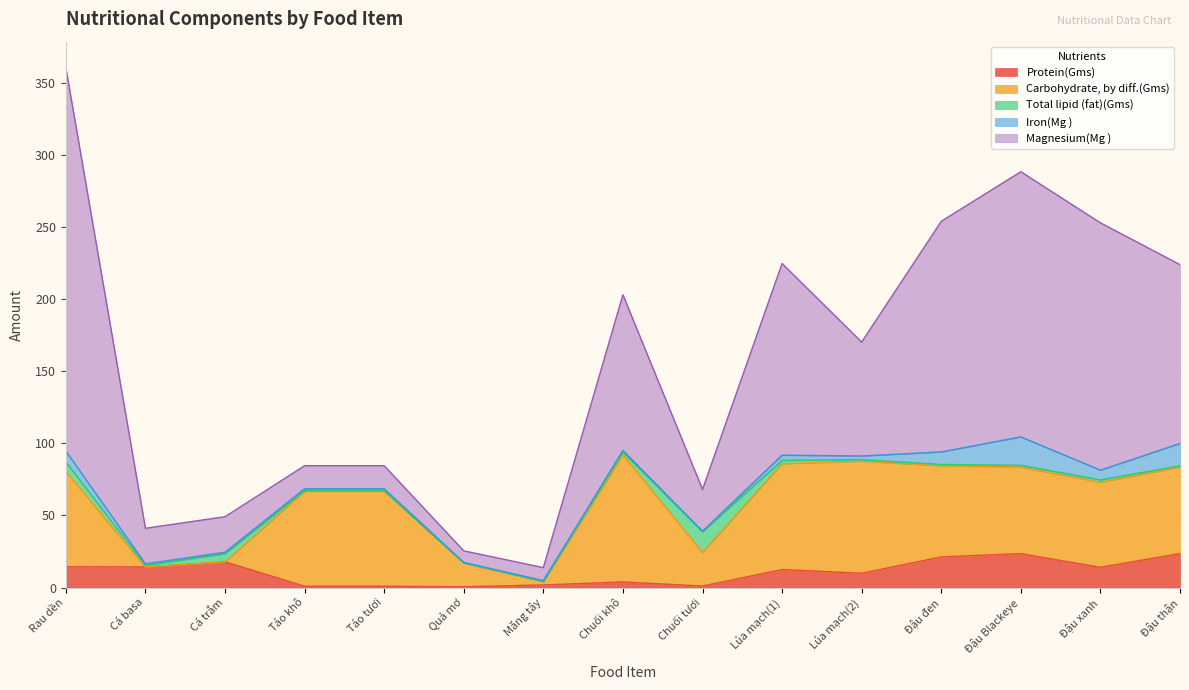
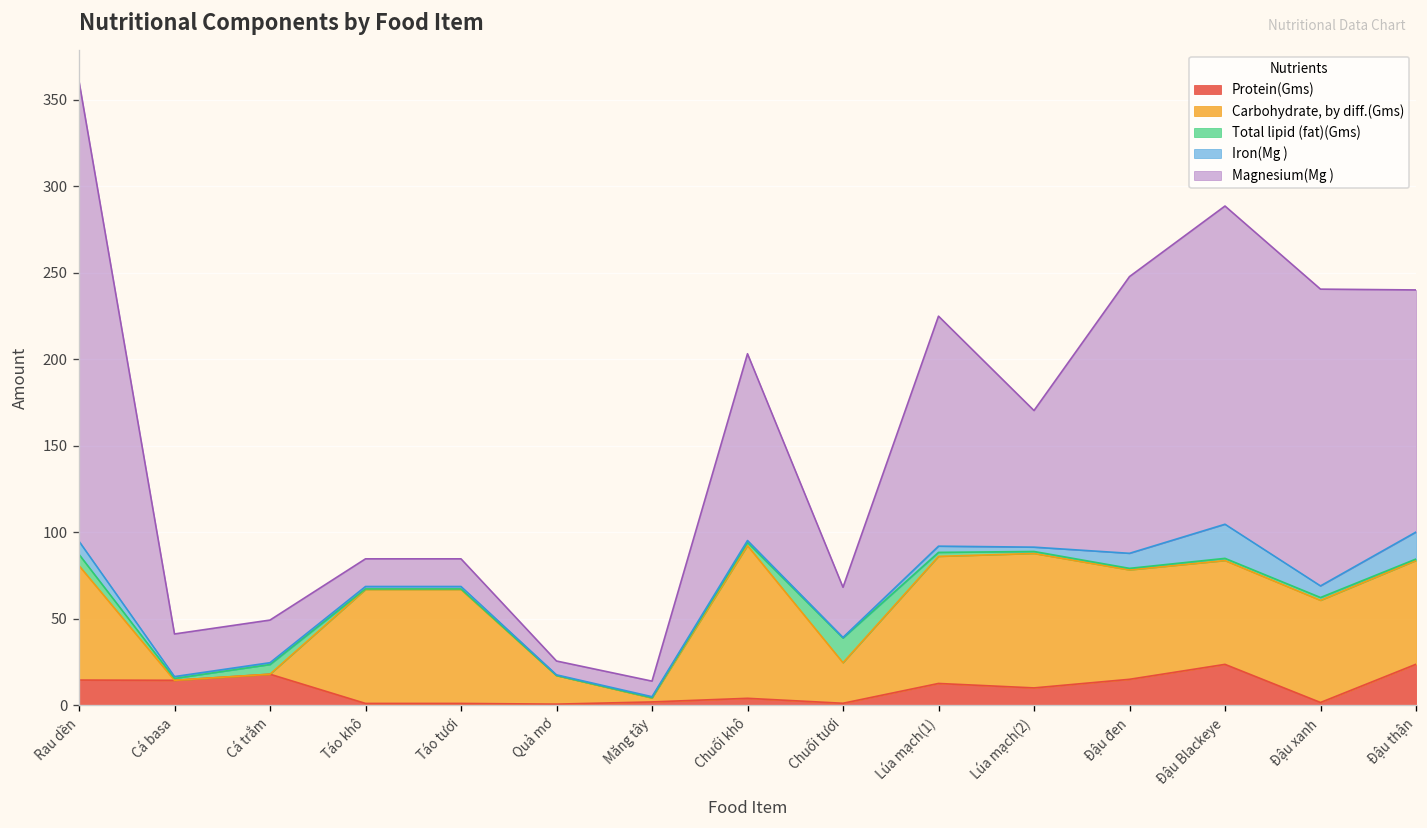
  {
    "Protein(Gms)": {
      "Rau dền": 14,
      "Táo khô": 1,
      "Táo tươi": 1,
      "Quả mơ": 1,
      "Măng tây": 2,
      "Chuối khô": 4,
      "Chuối tươi": 1,
      "Lúa mạch(1)": 12,
      "Lúa mạch(2)": 10,
-     "Đậu đen": 21,
+     "Đậu đen": 15,
      "Đậu Blackeye": 24,
-     "Đậu xanh": 14,
+     "Đậu xanh": 1,
      "Đậu thận": 24
    },
    "Carbohydrate, by diff.(Gms)": {
      "Rau dền": 66,
      "Chuối khô": 88,
      "Chuối tươi": 23,
      "Lúa mạch(1)": 73
    },
    "Total lipid (fat)(Gms)": {
      "Rau dền": 7,
      "Lúa mạch(1)": 2
    },
    "Iron(Mg )": {
      "Rau dền": 8,
      "Lúa mạch(1)": 4,
      "Lúa mạch(2)": 3,
      "Đậu đen": 9,
      "Đậu Blackeye": 20,
      "Đậu xanh": 7,
      "Đậu thận": 16
    },
    "Magnesium(Mg )": {
      "Rau dền": 266,
      "Cá basa": 25,
      "Cá trắm": 25,
      "Táo khô": 16,
      "Táo tươi": 16,
      "Quả mơ": 8,
      "Măng tây": 9,
      "Chuối khô": 108,
      "Chuối tươi": 29,
      "Lúa mạch(1)": 133,
      "Lúa mạch(2)": 79,
      "Đậu đen": 160,
      "Đậu Blackeye": 184,
      "Đậu xanh": 172,
-     "Đậu thận": 124
+     "Đậu thận": 140
    }
  }
